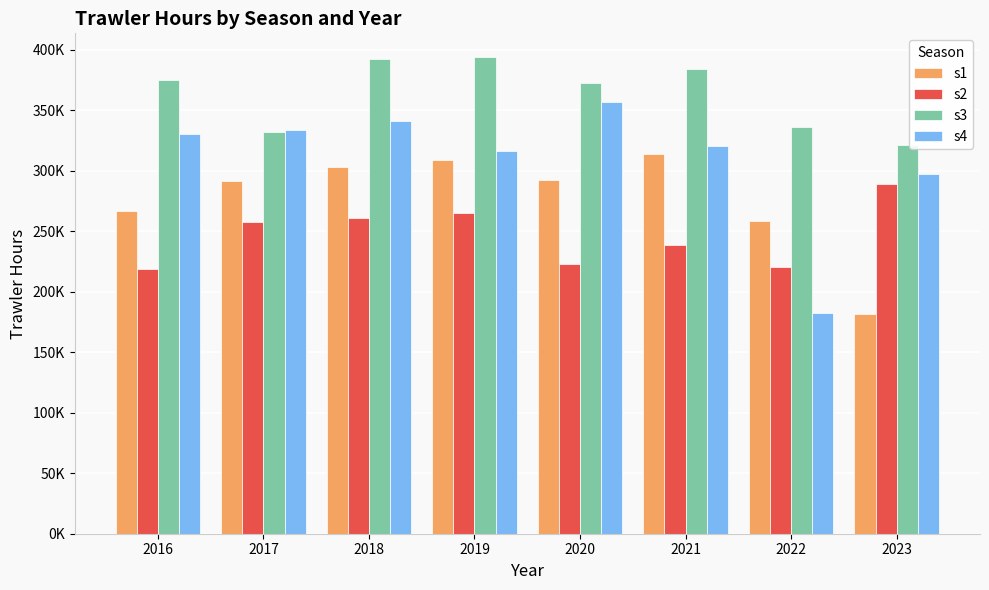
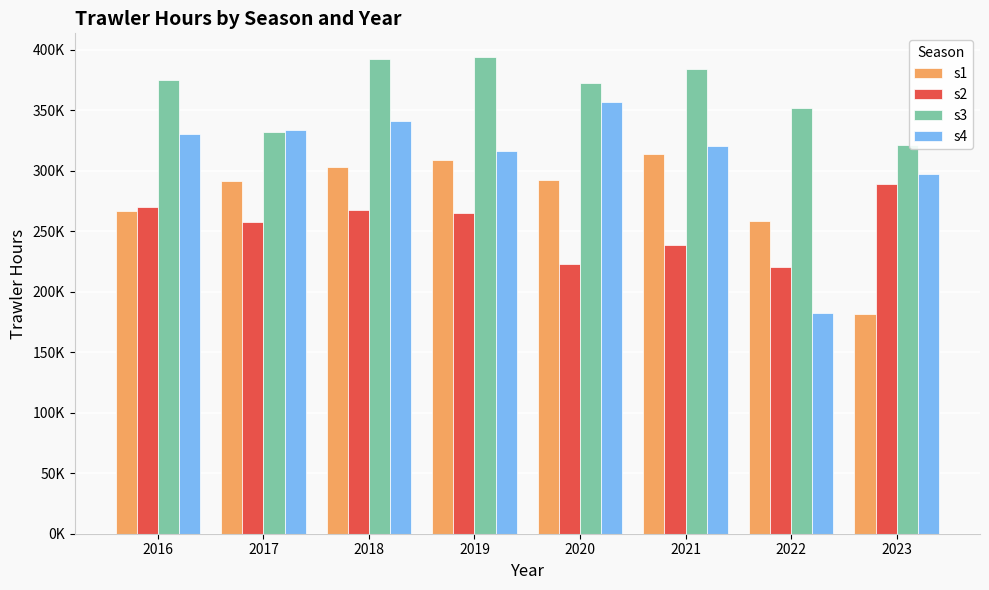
  {
    "s1": {
      "2016": 266000,
      "2017": 291000,
      "2018": 303000,
      "2019": 309000,
      "2020": 292000,
      "2021": 314000,
      "2022": 258000,
      "2023": 181000
    },
    "s2": {
-     "2016": 218000,
+     "2016": 270000,
      "2017": 257000,
-     "2018": 261000,
+     "2018": 267000,
      "2019": 265000,
      "2020": 223000,
      "2021": 239000,
      "2022": 220000,
      "2023": 289000
    },
    "s3": {
      "2016": 375000,
      "2017": 332000,
      "2018": 392000,
      "2019": 394000,
      "2020": 372000,
      "2021": 384000,
-     "2022": 336000,
+     "2022": 352000,
      "2023": 322000
    },
    "s4": {
      "2016": 330000,
      "2017": 334000,
      "2018": 341000,
      "2019": 316000,
      "2020": 356000,
      "2021": 320000,
      "2022": 182000,
      "2023": 297000
    }
  }
